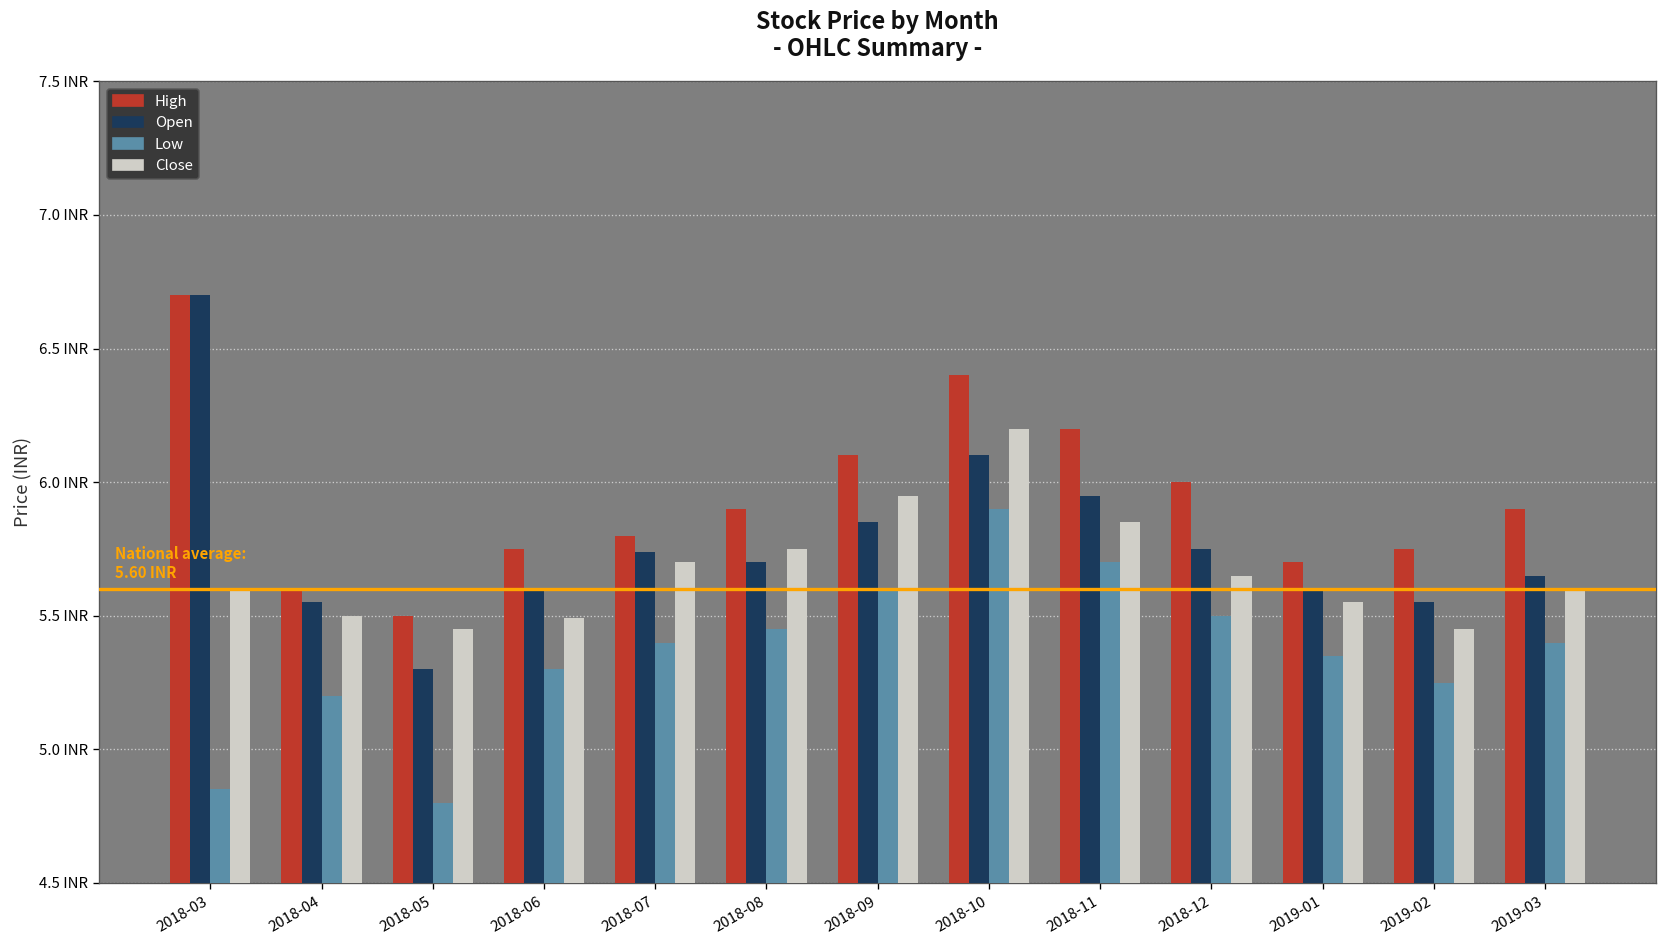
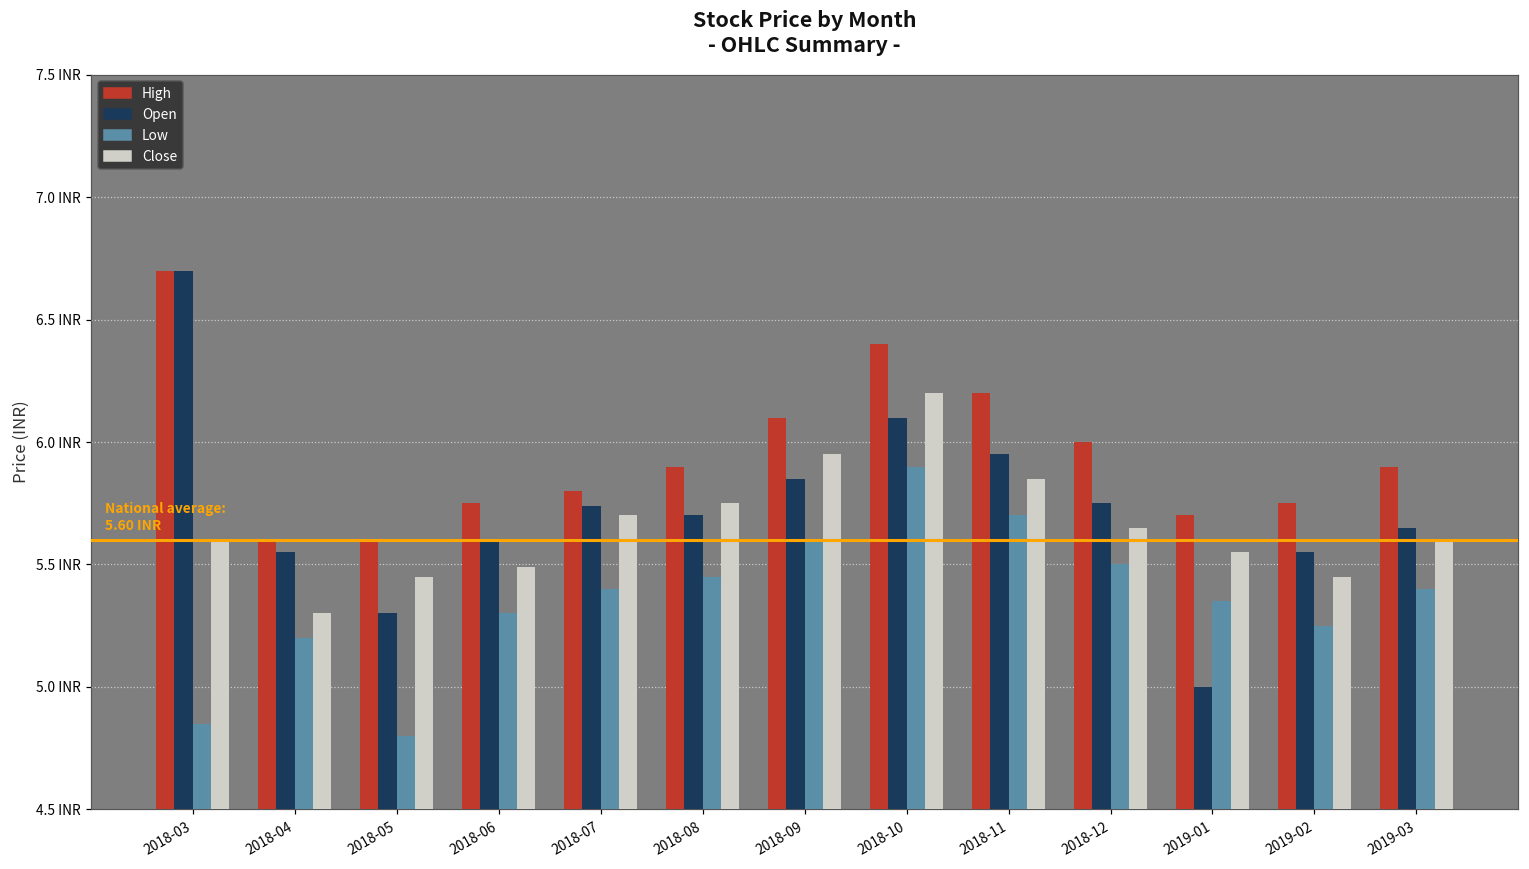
  {
    "High": {
      "2018-04": "5.6 INR",
-     "2018-05": "5.5 INR",
+     "2018-05": "5.6 INR",
      "2018-06": "5.75 INR",
      "2018-07": "5.8 INR",
      "2018-08": "5.9 INR",
      "2018-09": "6.1 INR",
      "2018-10": "6.4 INR",
      "2018-11": "6.2 INR",
      "2018-12": "6.0 INR",
      "2019-01": "5.7 INR",
      "2019-02": "5.75 INR",
      "2019-03": "5.9 INR"
    },
    "Open": {
      "2018-03": "6.7 INR",
      "2018-04": "5.55 INR",
      "2018-05": "5.3 INR",
      "2018-06": "5.6 INR",
      "2018-07": "5.74 INR",
      "2018-08": "5.7 INR",
      "2018-09": "5.85 INR",
      "2018-10": "6.1 INR",
      "2018-11": "5.95 INR",
      "2018-12": "5.75 INR",
-     "2019-01": "5.6 INR",
+     "2019-01": "5.0 INR",
      "2019-02": "5.55 INR",
      "2019-03": "5.65 INR"
    },
    "Low": {
      "2018-03": "4.85 INR",
      "2018-04": "5.2 INR",
      "2018-05": "4.8 INR",
      "2018-06": "5.3 INR",
      "2018-07": "5.4 INR",
      "2018-08": "5.45 INR",
      "2018-09": "5.6 INR",
      "2018-10": "5.9 INR",
      "2018-11": "5.7 INR",
      "2018-12": "5.5 INR",
      "2019-01": "5.35 INR",
      "2019-02": "5.25 INR",
      "2019-03": "5.4 INR"
    },
    "Close": {
-     "2018-04": "5.5 INR",
+     "2018-04": "5.3 INR",
      "2018-05": "5.45 INR",
      "2018-06": "5.5 INR",
      "2018-07": "5.7 INR",
      "2018-08": "5.75 INR",
      "2018-09": "5.95 INR",
      "2018-10": "6.2 INR",
      "2018-11": "5.85 INR",
      "2018-12": "5.65 INR",
      "2019-01": "5.55 INR",
      "2019-02": "5.45 INR",
      "2019-03": "5.6 INR"
    }
  }
